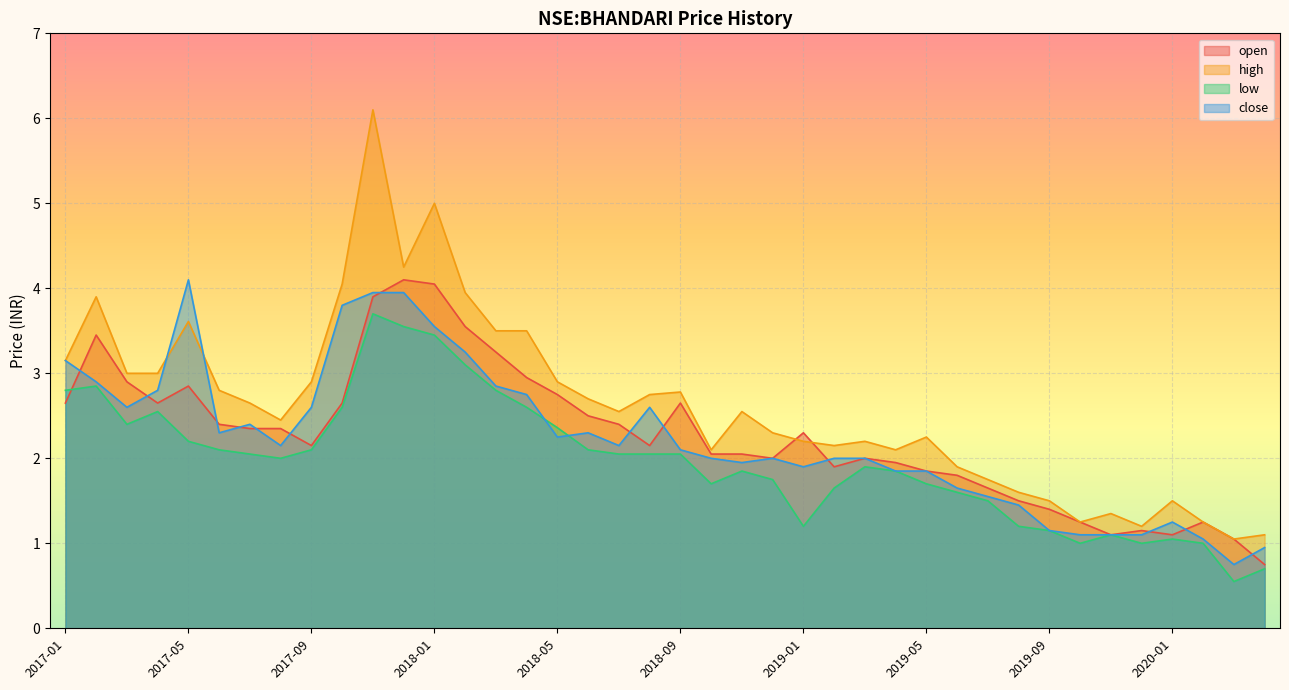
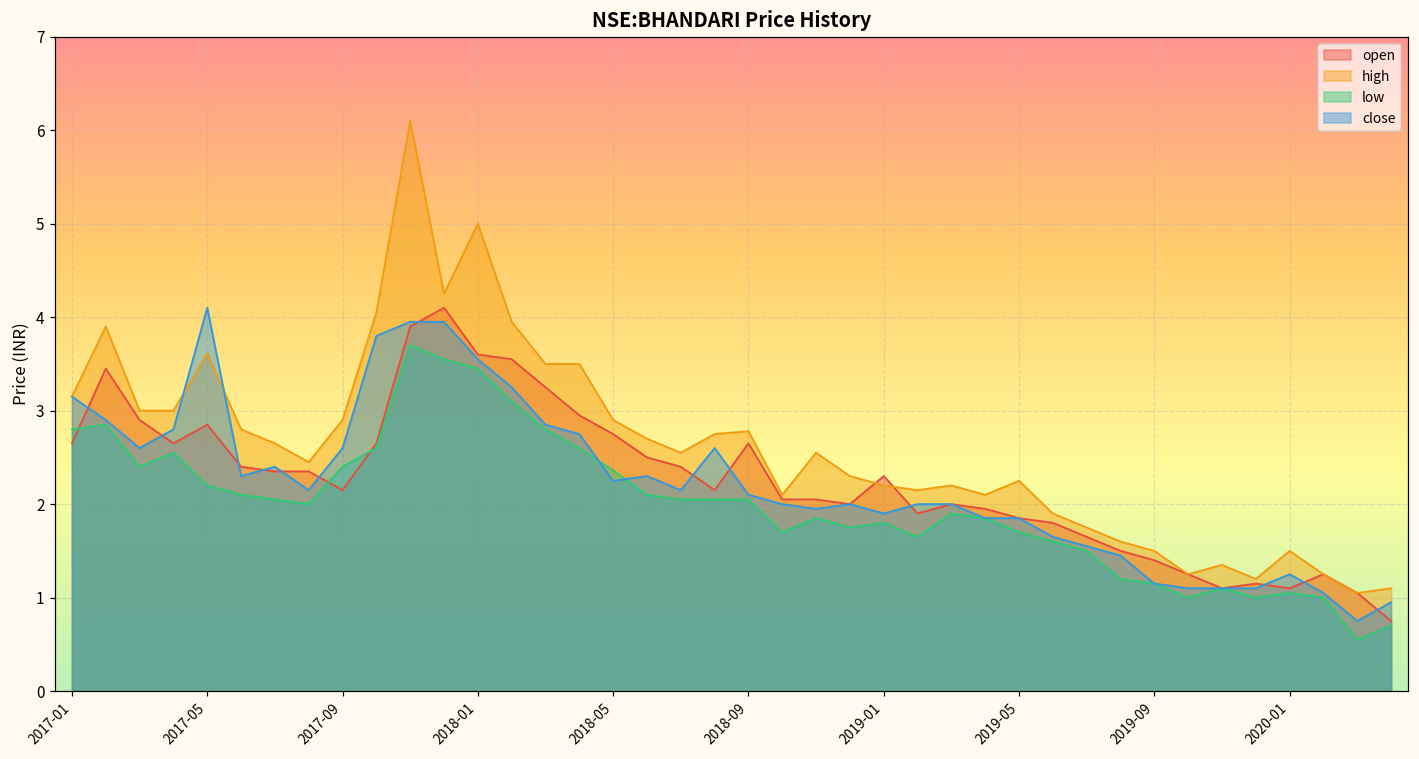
  {
    "open": {
      "2017-01": 2.7,
      "2017-05": 2.9,
      "2017-09": 2.2,
-     "2018-01": 4.1,
+     "2018-01": 3.6,
      "2018-05": 2.8,
      "2018-09": 2.7,
      "2019-01": 2.3,
      "2019-09": 1.4,
      "2020-01": 1.1
    },
    "high": {
      "2017-05": 3.6,
      "2017-09": 2.9,
      "2018-01": 5.0,
      "2018-05": 2.9,
      "2018-09": 2.8,
      "2019-01": 2.2,
      "2019-05": 2.3,
      "2019-09": 1.5,
      "2020-01": 1.5
    },
    "low": {
      "2017-01": 2.8,
      "2017-05": 2.2,
-     "2017-09": 2.1,
+     "2017-09": 2.4,
      "2018-01": 3.5,
      "2018-05": 2.4,
      "2018-09": 2.1,
-     "2019-01": 1.2,
+     "2019-01": 1.8,
      "2019-05": 1.7,
      "2020-01": 1.1
    },
    "close": {
      "2017-05": 4.1,
      "2017-09": 2.6,
      "2018-01": 3.6,
      "2018-05": 2.3,
      "2018-09": 2.1,
      "2019-01": 1.9,
      "2020-01": 1.3
    }
  }
